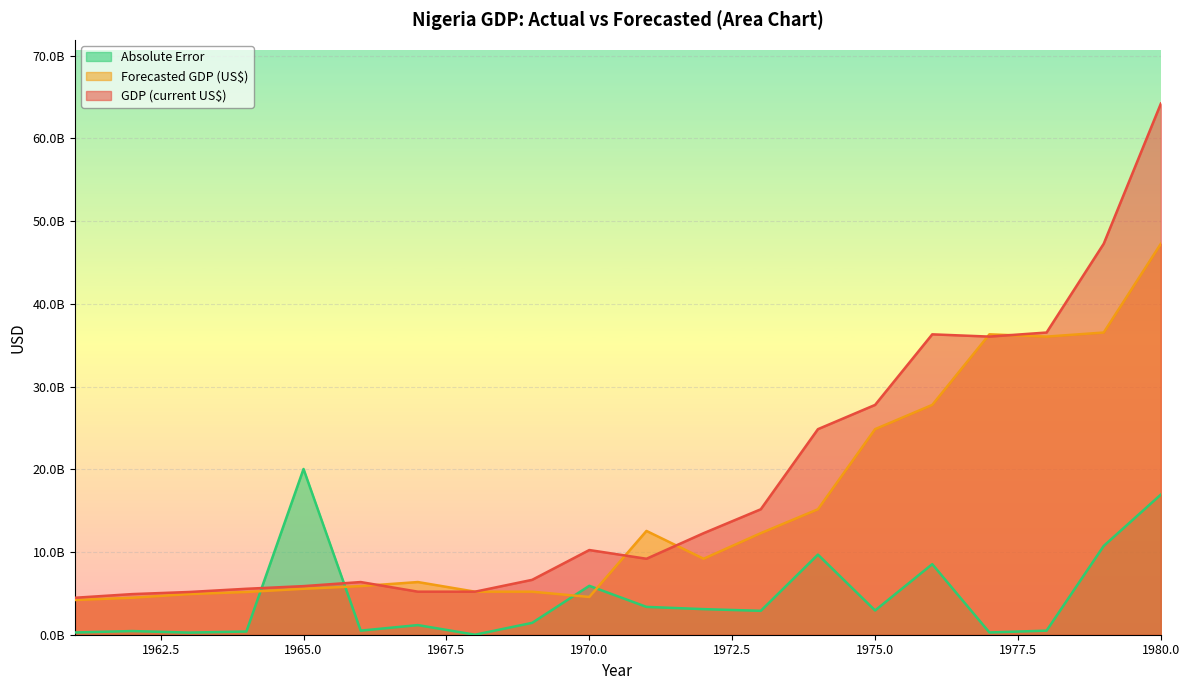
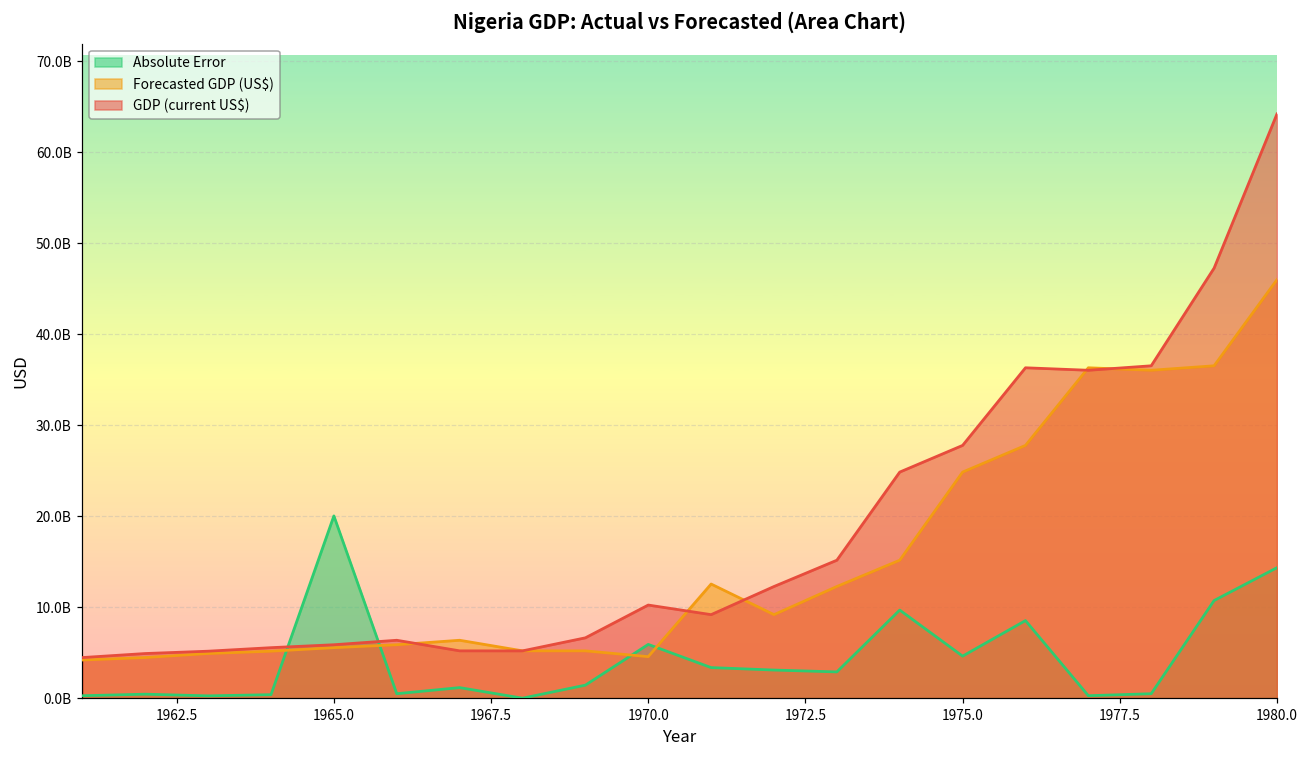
  {
    "Absolute Error": {
      "1965.0": 20000000000,
      "1970.0": 6000000000,
-     "1975.0": 3000000000,
-     "1980.0": 17000000000
+     "1975.0": 5000000000,
+     "1980.0": 14000000000
    },
    "Forecasted GDP (US$)": {
      "1965.0": 6000000000,
      "1970.0": 5000000000,
      "1975.0": 25000000000,
-     "1980.0": 47000000000
+     "1980.0": 46000000000
    },
    "GDP (current US$)": {
      "1965.0": 6000000000,
      "1970.0": 10000000000,
      "1975.0": 28000000000,
      "1980.0": 64000000000
    }
  }
